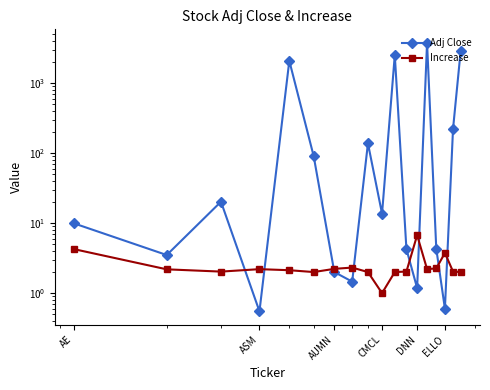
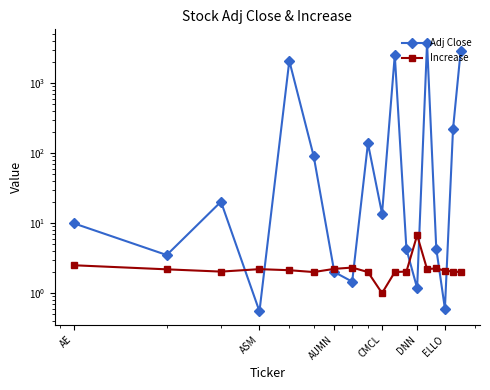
  {
    "Adj Close": {
      "AE": 10,
      "ASM": 0.6,
      "AUMN": 2.0,
      "CMCL": 14,
      "DNN": 1.2,
      "ELLO": 0.6
    },
    "Increase": {
-     "AE": 4,
+     "AE": 2.5,
      "ASM": 2.2,
      "AUMN": 2.2,
      "CMCL": 1.0,
      "DNN": 7,
-     "ELLO": 4
+     "ELLO": 2.1
    }
  }
